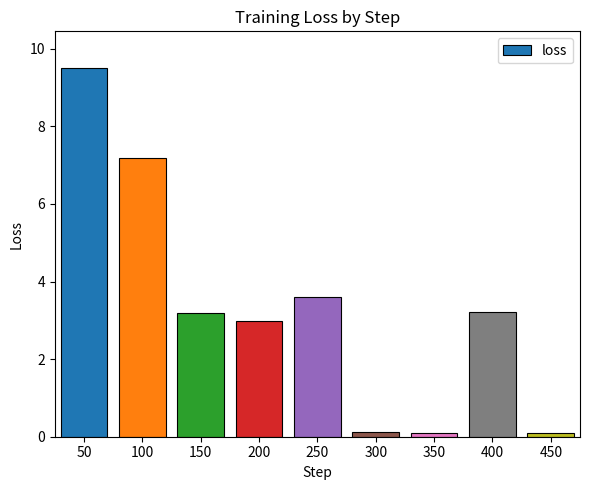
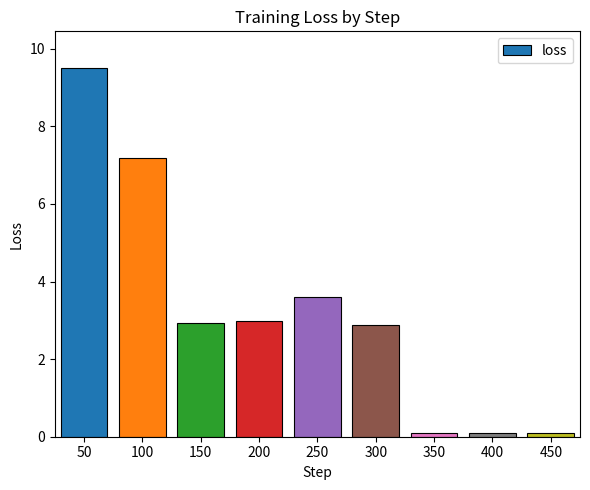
  {
    "50": 9.5,
    "100": 7.2,
-   "150": 3.2,
+   "150": 2.9,
    "200": 3.0,
    "250": 3.6,
-   "300": 0.1,
+   "300": 2.9,
    "350": 0.1,
-   "400": 3.2,
+   "400": 0.1,
    "450": 0.1
  }
